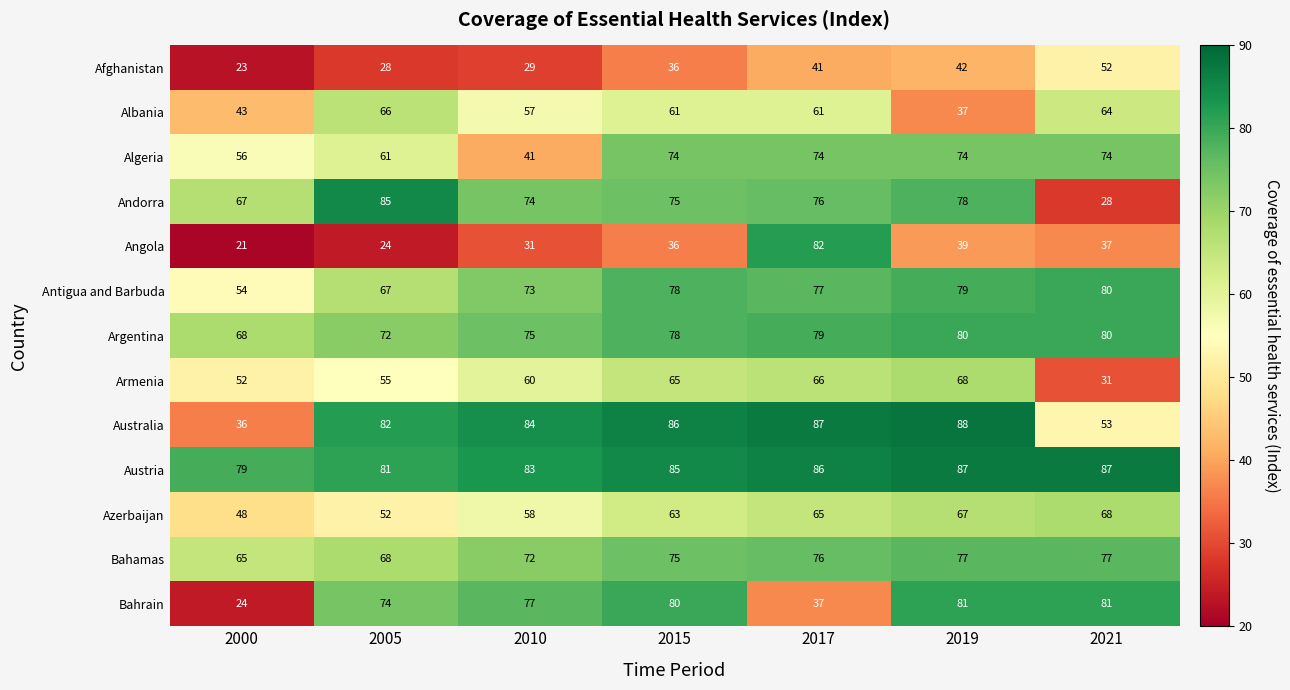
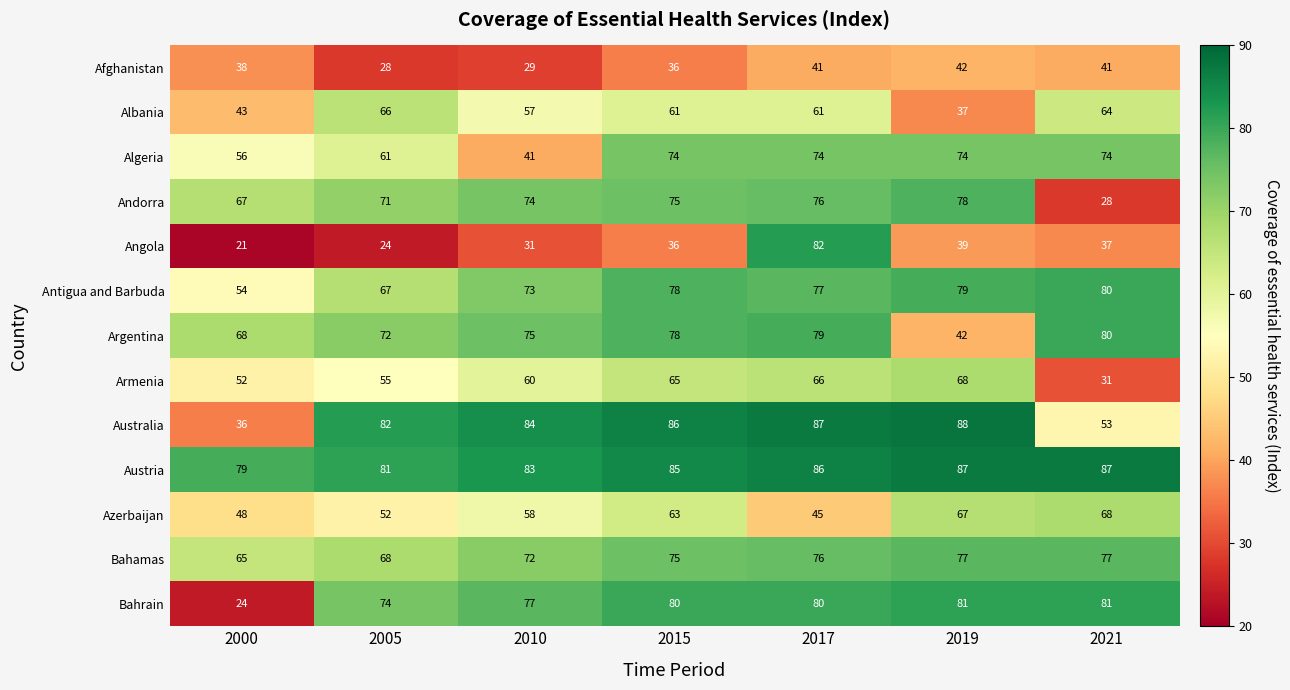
  {
    "Afghanistan": {
-     "2000": 23,
+     "2000": 38,
      "2005": 28,
      "2010": 29,
      "2015": 36,
      "2017": 41,
      "2019": 42,
-     "2021": 52
+     "2021": 41
    },
    "Albania": {
      "2000": 43,
      "2005": 66,
      "2010": 57,
      "2015": 61,
      "2017": 61,
      "2019": 37,
      "2021": 64
    },
    "Algeria": {
      "2000": 56,
      "2005": 61,
      "2010": 41,
      "2015": 74,
      "2017": 74,
      "2019": 74,
      "2021": 74
    },
    "Andorra": {
      "2000": 67,
-     "2005": 85,
+     "2005": 71,
      "2010": 74,
      "2015": 75,
      "2017": 76,
      "2019": 78,
      "2021": 28
    },
    "Angola": {
      "2000": 21,
      "2005": 24,
      "2010": 31,
      "2015": 36,
      "2017": 82,
      "2019": 39,
      "2021": 37
    },
    "Antigua and Barbuda": {
      "2000": 54,
      "2005": 67,
      "2010": 73,
      "2015": 78,
      "2017": 77,
      "2019": 79,
      "2021": 80
    },
    "Argentina": {
      "2000": 68,
      "2005": 72,
      "2010": 75,
      "2015": 78,
      "2017": 79,
-     "2019": 80,
+     "2019": 42,
      "2021": 80
    },
    "Armenia": {
      "2000": 52,
      "2005": 55,
      "2010": 60,
      "2015": 65,
      "2017": 66,
      "2019": 68,
      "2021": 31
    },
    "Australia": {
      "2000": 36,
      "2005": 82,
      "2010": 84,
      "2015": 86,
      "2017": 87,
      "2019": 88,
      "2021": 53
    },
    "Austria": {
      "2000": 79,
      "2005": 81,
      "2010": 83,
      "2015": 85,
      "2017": 86,
      "2019": 87,
      "2021": 87
    },
    "Azerbaijan": {
      "2000": 48,
      "2005": 52,
      "2010": 58,
      "2015": 63,
-     "2017": 65,
+     "2017": 45,
      "2019": 67,
      "2021": 68
    },
    "Bahamas": {
      "2000": 65,
      "2005": 68,
      "2010": 72,
      "2015": 75,
      "2017": 76,
      "2019": 77,
      "2021": 77
    },
    "Bahrain": {
      "2000": 24,
      "2005": 74,
      "2010": 77,
      "2015": 80,
-     "2017": 37,
+     "2017": 80,
      "2019": 81,
      "2021": 81
    }
  }
